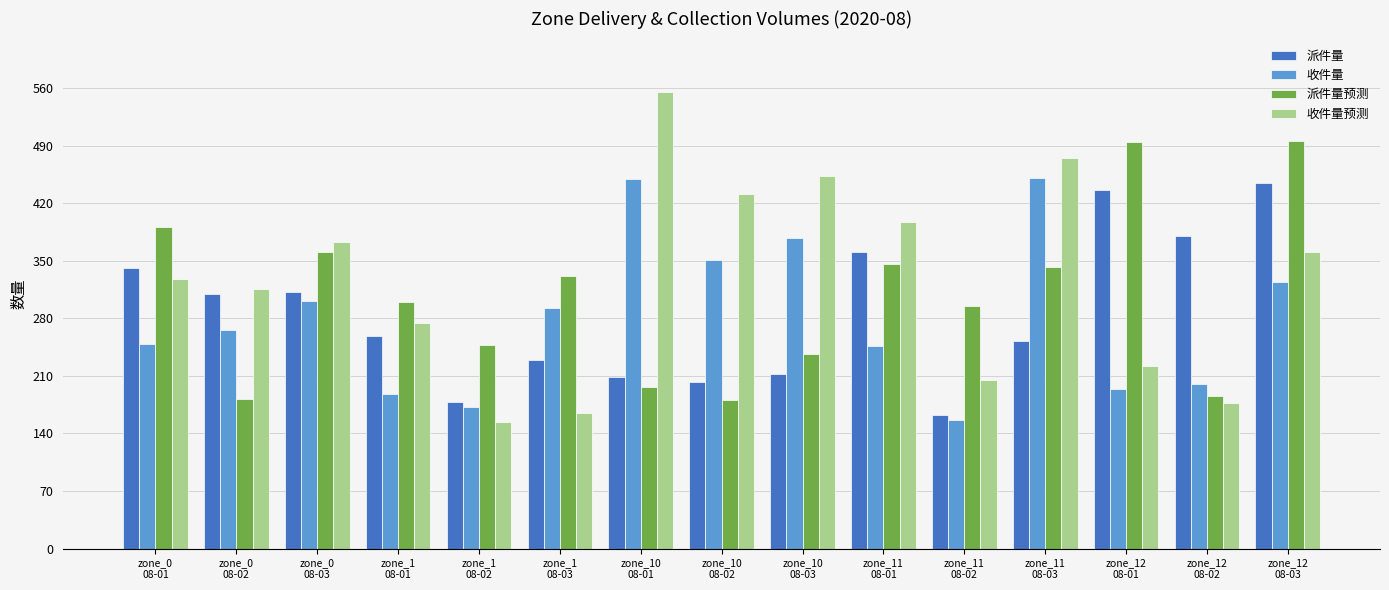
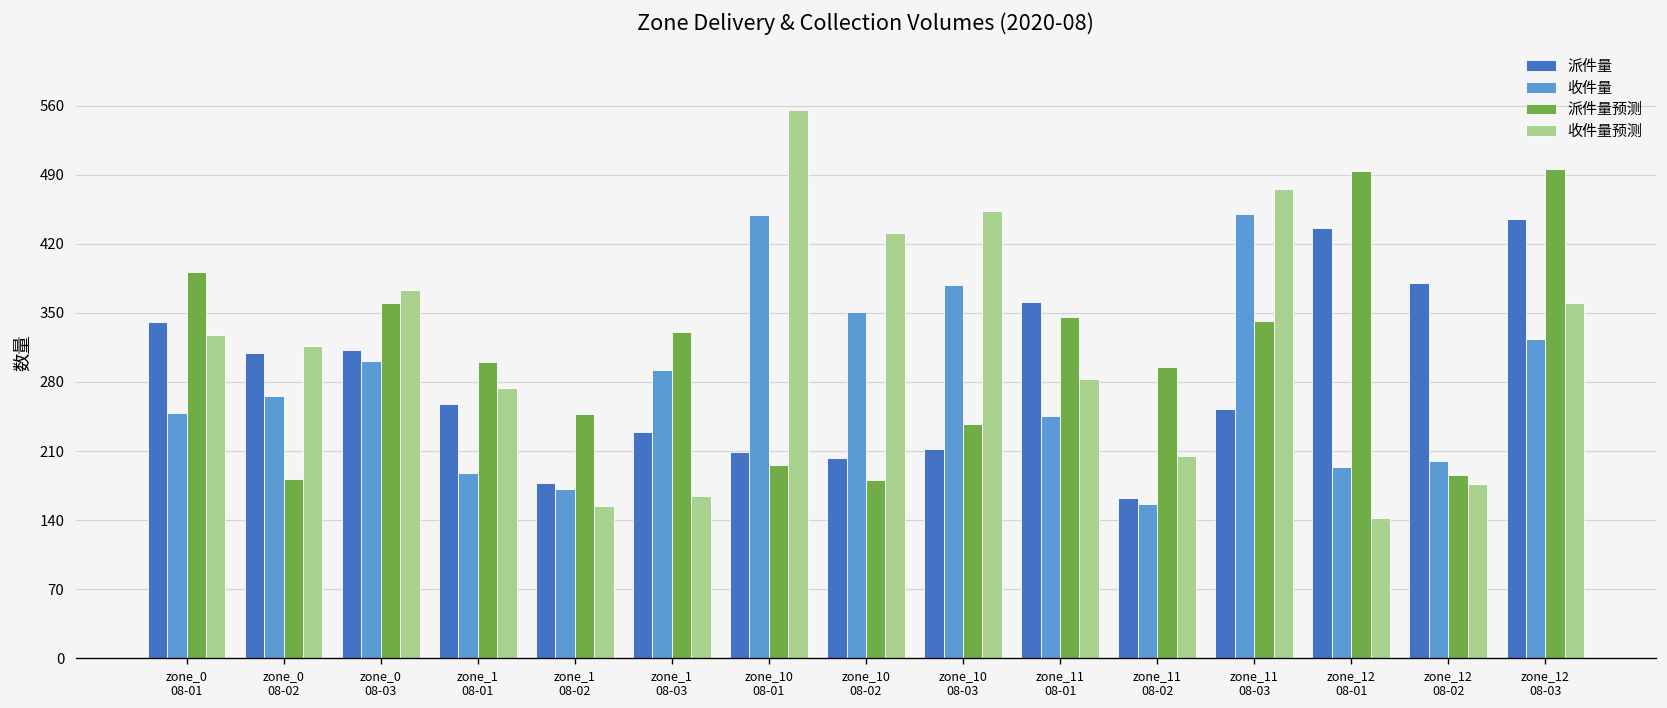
  {
    "派件量预测": {
      "zone_0 08-01": 390,
      "zone_0 08-02": 180,
      "zone_0 08-03": 360,
      "zone_1 08-01": 300,
      "zone_1 08-02": 250,
      "zone_1 08-03": 330,
      "zone_10 08-01": 200,
      "zone_10 08-02": 180,
      "zone_10 08-03": 240,
      "zone_11 08-01": 350,
      "zone_11 08-02": 300,
      "zone_11 08-03": 340,
      "zone_12 08-01": 490,
      "zone_12 08-02": 190,
      "zone_12 08-03": 500
    },
    "收件量预测": {
      "zone_0 08-01": 330,
      "zone_0 08-02": 320,
      "zone_0 08-03": 370,
      "zone_1 08-01": 270,
      "zone_1 08-02": 150,
      "zone_1 08-03": 170,
      "zone_10 08-01": 560,
      "zone_10 08-02": 430,
      "zone_10 08-03": 450,
-     "zone_11 08-01": 400,
+     "zone_11 08-01": 280,
      "zone_11 08-02": 210,
      "zone_11 08-03": 480,
-     "zone_12 08-01": 220,
+     "zone_12 08-01": 140,
      "zone_12 08-02": 180,
      "zone_12 08-03": 360
    }
  }
